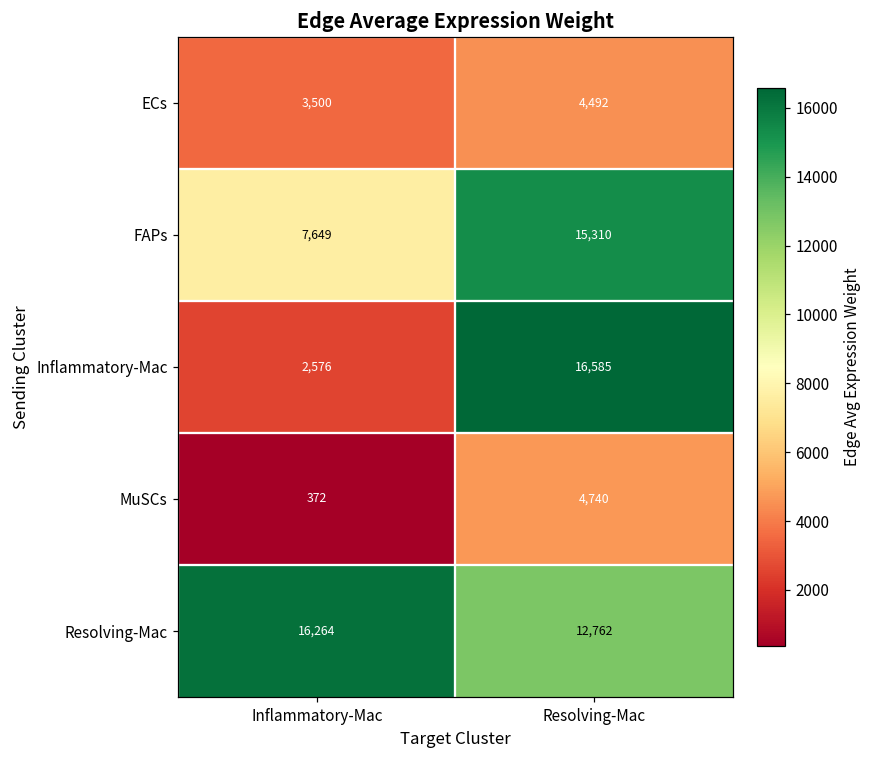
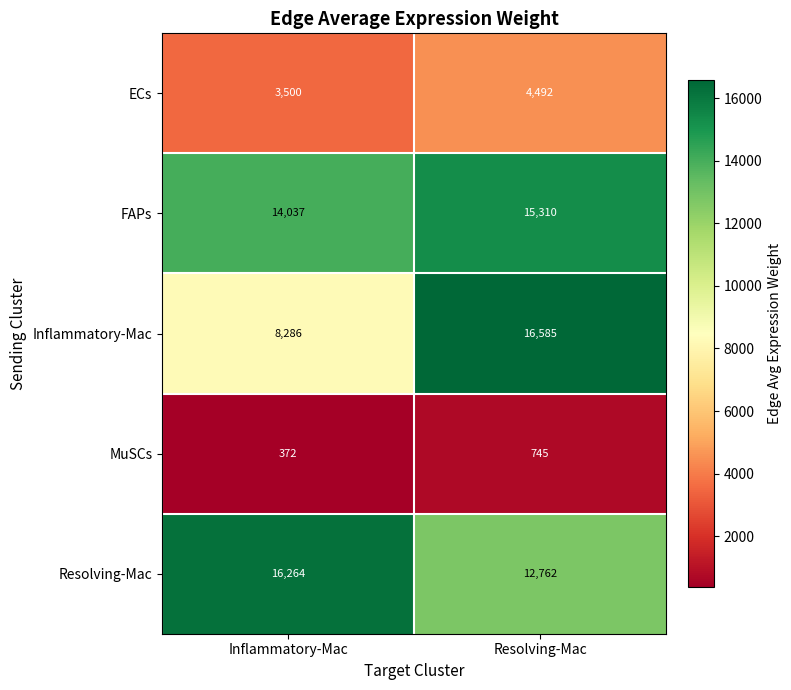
  {
    "ECs": {
      "Inflammatory-Mac": "3,500",
      "Resolving-Mac": "4,492"
    },
    "FAPs": {
-     "Inflammatory-Mac": "7,649",
+     "Inflammatory-Mac": "14,037",
      "Resolving-Mac": "15,310"
    },
    "Inflammatory-Mac": {
-     "Inflammatory-Mac": "2,576",
+     "Inflammatory-Mac": "8,286",
      "Resolving-Mac": "16,585"
    },
    "MuSCs": {
      "Inflammatory-Mac": "372",
-     "Resolving-Mac": "4,740"
+     "Resolving-Mac": "745"
    },
    "Resolving-Mac": {
      "Inflammatory-Mac": "16,264",
      "Resolving-Mac": "12,762"
    }
  }
